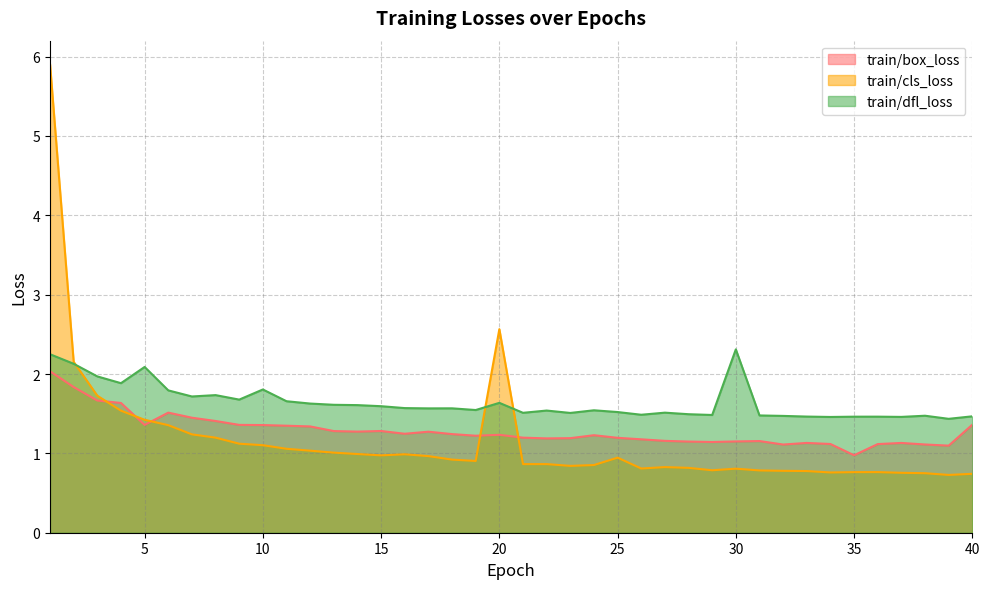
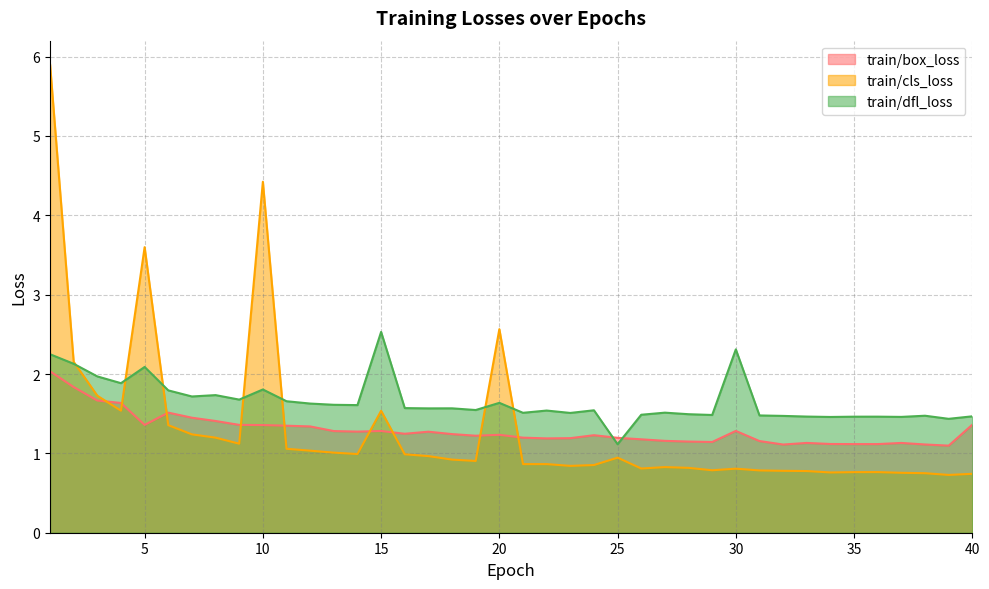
  {
    "train/box_loss": {
      "5": 1.4,
      "10": 1.4,
      "15": 1.3,
      "20": 1.2,
      "25": 1.2,
-     "30": 1.2,
-     "35": 1.0,
+     "30": 1.3,
+     "35": 1.1,
      "40": 1.4
    },
    "train/cls_loss": {
-     "5": 1.4,
-     "10": 1.1,
-     "15": 1.0,
+     "5": 3.6,
+     "10": 4.4,
+     "15": 1.5,
      "20": 2.6,
      "25": 0.9,
      "30": 0.8,
      "35": 0.8,
      "40": 0.7
    },
    "train/dfl_loss": {
      "5": 2.1,
      "10": 1.8,
-     "15": 1.6,
+     "15": 2.5,
      "20": 1.6,
-     "25": 1.5,
+     "25": 1.1,
      "30": 2.3,
      "35": 1.5,
      "40": 1.5
    }
  }
